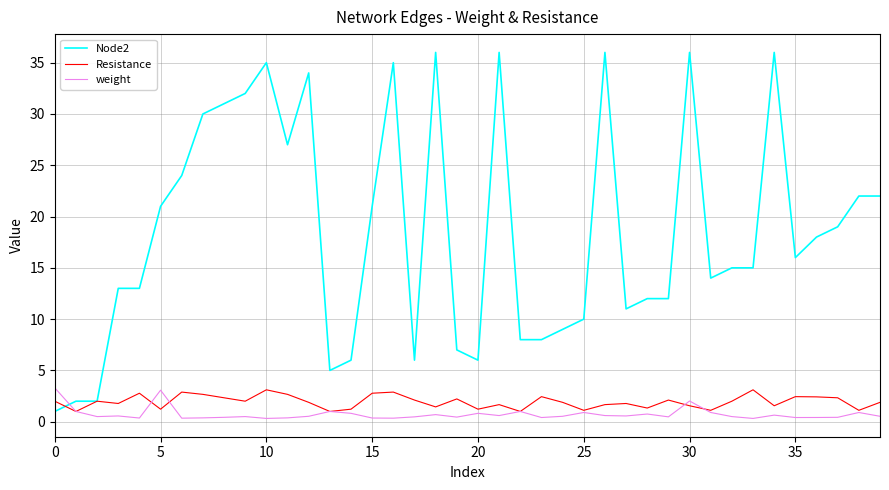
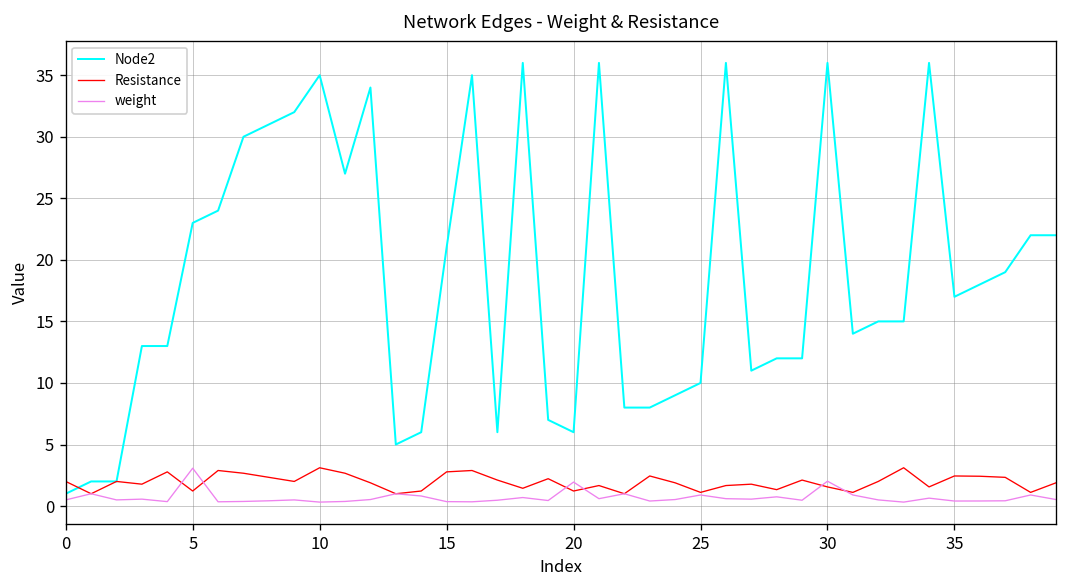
  {
    "Node2": {
      "0": 1,
-     "5": 21,
+     "5": 23,
      "10": 35,
      "15": 21,
      "20": 6,
      "25": 10,
      "30": 36,
-     "35": 16
+     "35": 17
    },
    "Resistance": {
      "0": 2.0,
      "5": 1.2,
      "10": 3.1,
      "15": 2.8,
      "20": 1.2,
      "30": 1.6,
      "35": 2.4
    },
    "weight": {
-     "0": 3.3,
+     "0": 0.5,
      "5": 3.1,
      "10": 0.3,
      "15": 0.4,
-     "20": 0.8,
+     "20": 1.9,
      "30": 2.0,
      "35": 0.4
    }
  }
